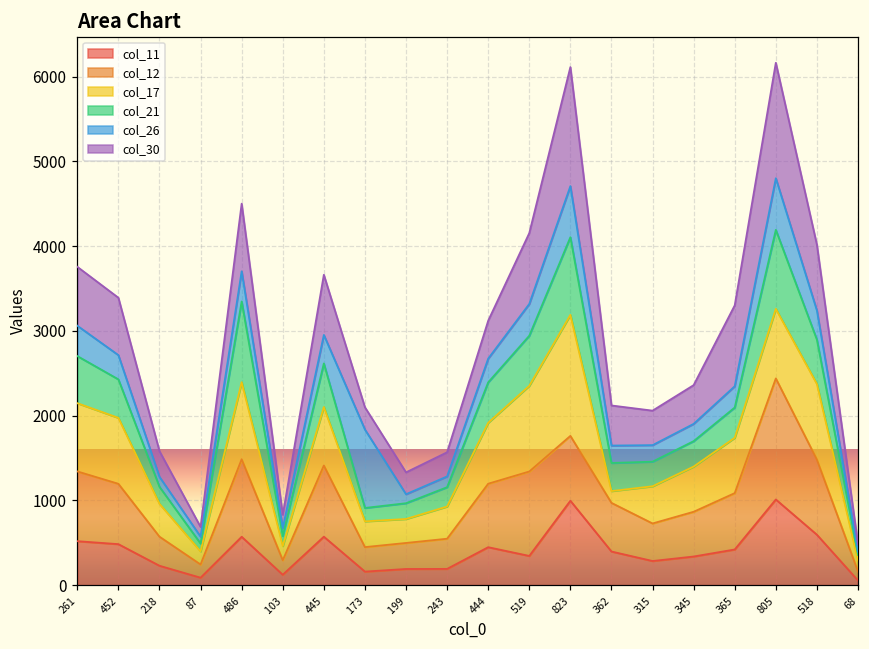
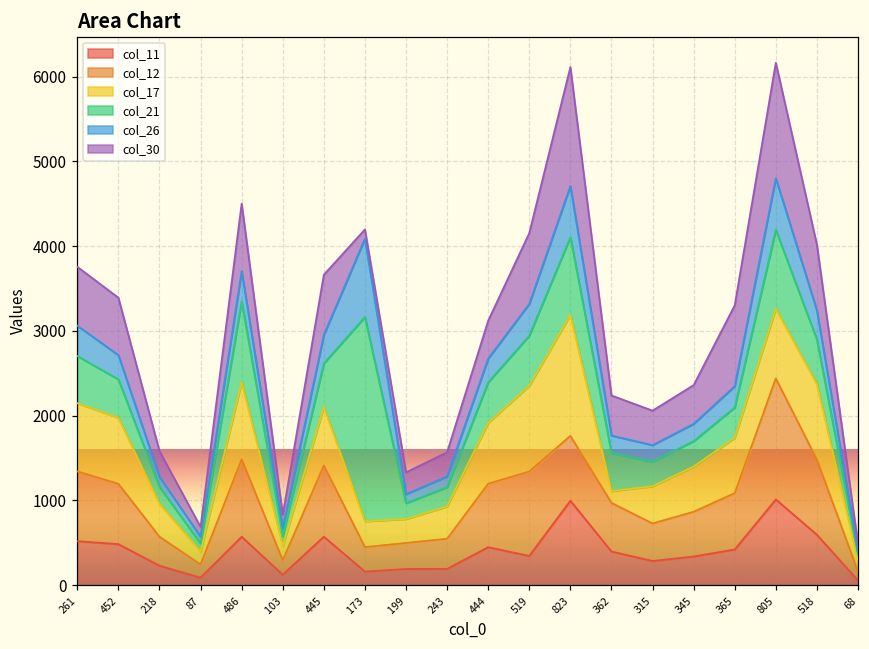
  {
    "col_17": {
      "261": 800,
      "452": 800,
      "218": 400,
      "87": 200,
      "486": 900,
      "103": 200,
      "445": 700,
      "173": 300,
      "199": 300,
      "243": 400,
      "444": 700,
      "519": 1000,
      "823": 1400,
      "362": 100,
      "315": 400,
      "345": 500,
      "365": 700,
      "805": 800,
      "518": 900,
      "68": 100
    },
    "col_21": {
      "261": 600,
      "452": 500,
      "218": 200,
      "87": 100,
      "486": 1000,
      "103": 100,
      "445": 500,
-     "173": 200,
+     "173": 2400,
      "199": 200,
      "243": 200,
      "444": 500,
      "519": 600,
      "823": 900,
-     "362": 300,
+     "362": 500,
      "315": 300,
      "345": 300,
      "365": 400,
      "805": 900,
      "518": 500,
      "68": 100
    },
    "col_26": {
      "261": 400,
      "452": 300,
      "218": 100,
      "87": 100,
      "486": 400,
      "103": 100,
      "445": 300,
      "173": 900,
      "199": 100,
      "243": 100,
      "444": 300,
      "519": 400,
      "823": 600,
      "362": 200,
      "315": 200,
      "345": 200,
      "365": 300,
      "805": 600,
      "518": 300,
      "68": 0
    },
    "col_30": {
      "261": 700,
      "452": 700,
      "218": 300,
      "87": 100,
      "486": 800,
      "103": 200,
      "445": 700,
-     "173": 300,
+     "173": 100,
      "199": 300,
      "243": 300,
      "444": 400,
      "519": 800,
      "823": 1400,
      "362": 500,
      "315": 400,
      "345": 500,
      "365": 1000,
      "805": 1400,
      "518": 800,
      "68": 100
    }
  }
